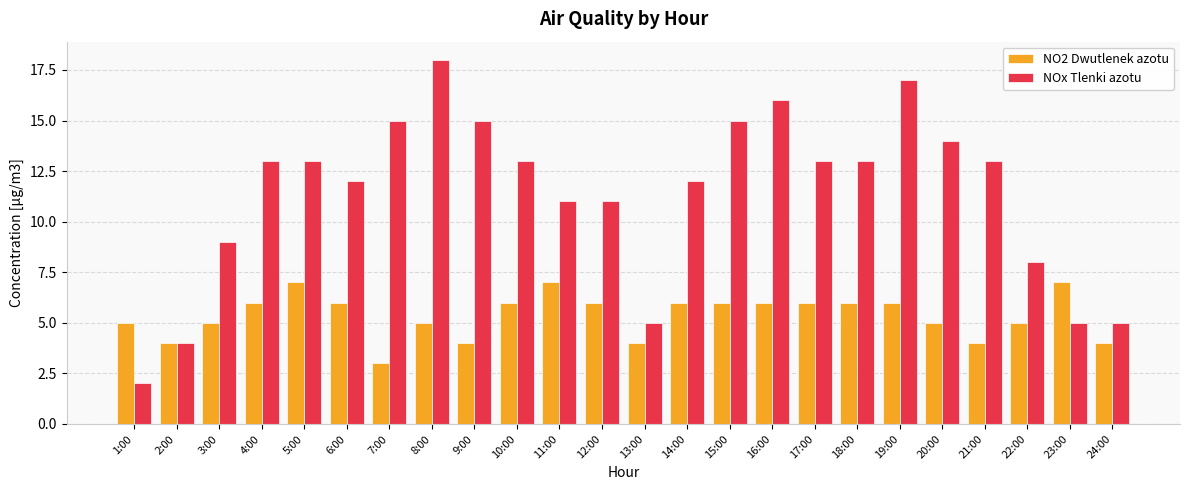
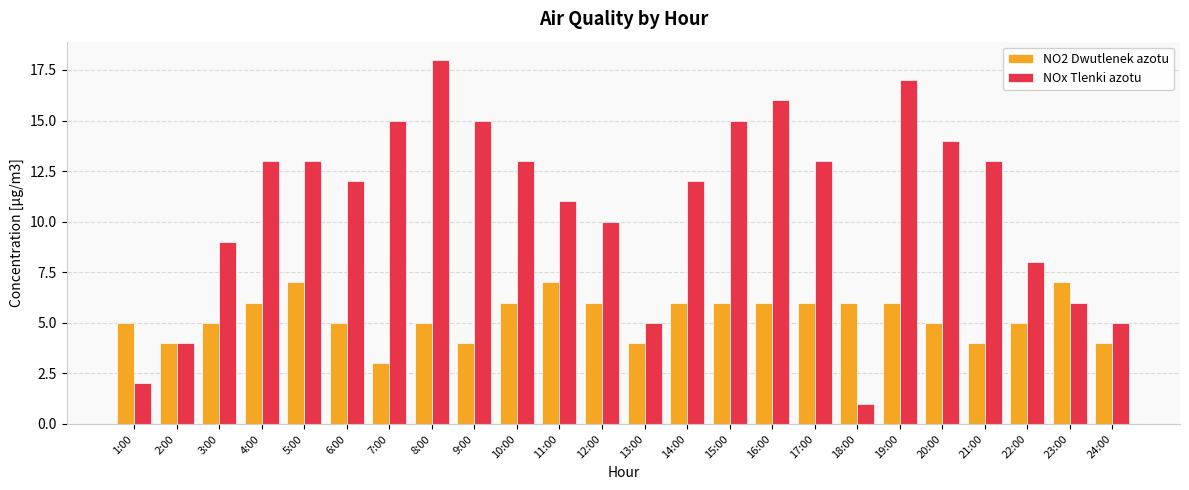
  {
    "NO2 Dwutlenek azotu": {
      "1:00": 5,
      "2:00": 4,
      "3:00": 5,
      "4:00": 6,
      "5:00": 7,
-     "6:00": 6,
+     "6:00": 5,
      "7:00": 3,
      "8:00": 5,
      "9:00": 4,
      "10:00": 6,
      "11:00": 7,
      "12:00": 6,
      "13:00": 4,
      "14:00": 6,
      "15:00": 6,
      "16:00": 6,
      "17:00": 6,
      "18:00": 6,
      "19:00": 6,
      "20:00": 5,
      "21:00": 4,
      "22:00": 5,
      "23:00": 7,
      "24:00": 4
    },
    "NOx Tlenki azotu": {
      "1:00": 2,
      "2:00": 4,
      "3:00": 9,
      "4:00": 13,
      "5:00": 13,
      "6:00": 12,
      "7:00": 15,
      "8:00": 18,
      "9:00": 15,
      "10:00": 13,
      "11:00": 11,
-     "12:00": 11,
+     "12:00": 10,
      "13:00": 5,
      "14:00": 12,
      "15:00": 15,
      "16:00": 16,
      "17:00": 13,
-     "18:00": 13,
+     "18:00": 1,
      "19:00": 17,
      "20:00": 14,
      "21:00": 13,
      "22:00": 8,
-     "23:00": 5,
+     "23:00": 6,
      "24:00": 5
    }
  }
